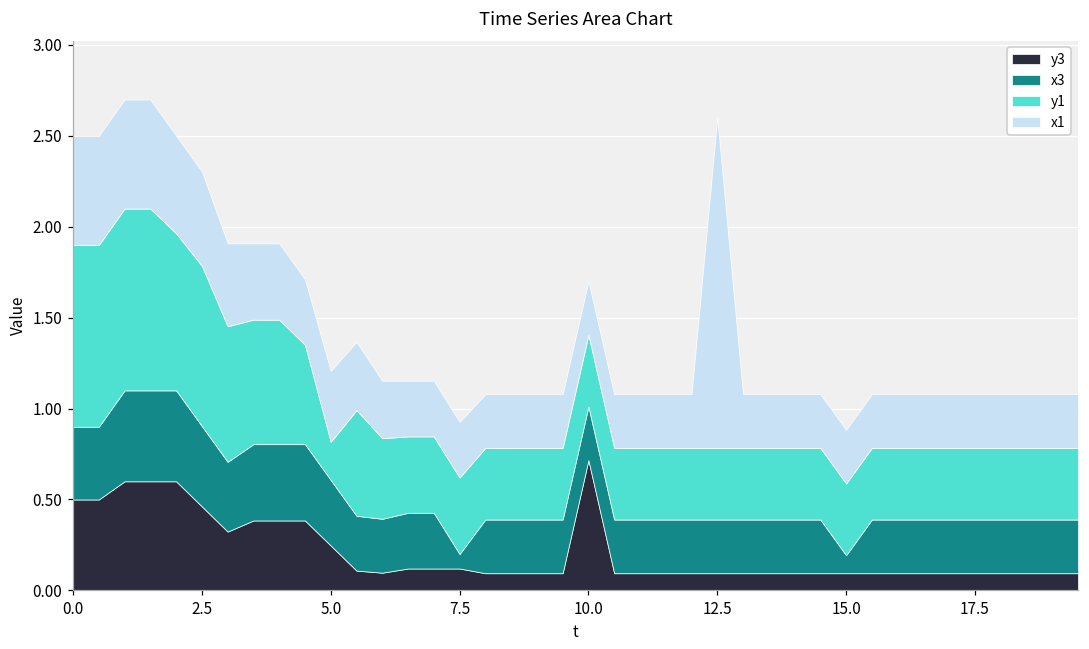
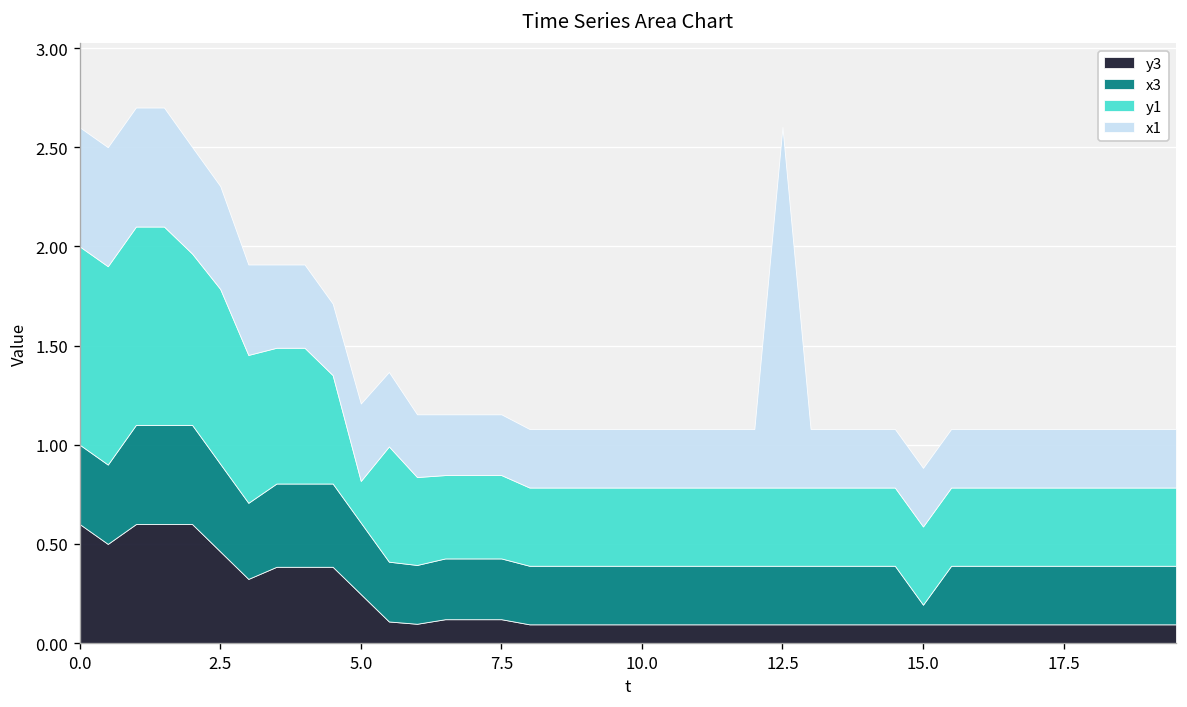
  {
    "y3": {
-     "0.0": 0.5,
+     "0.0": 0.6,
      "2.5": 0.46,
      "5.0": 0.25,
      "7.5": 0.12,
-     "10.0": 0.72,
+     "10.0": 0.09,
      "12.5": 0.09,
      "15.0": 0.09,
      "17.5": 0.09
    },
    "x3": {
      "0.0": 0.40,
      "2.5": 0.44,
      "5.0": 0.36,
-     "7.5": 0.08,
+     "7.5": 0.31,
      "10.0": 0.30,
      "12.5": 0.30,
      "15.0": 0.10,
      "17.5": 0.30
    },
    "y1": {
      "0.0": 1.00,
      "2.5": 0.88,
      "5.0": 0.21,
      "7.5": 0.42,
      "10.0": 0.39,
      "12.5": 0.39,
      "15.0": 0.39,
      "17.5": 0.39
    },
    "x1": {
      "0.0": 0.60,
      "2.5": 0.52,
      "5.0": 0.39,
      "7.5": 0.31,
      "10.0": 0.30,
      "12.5": 1.82,
      "15.0": 0.30,
      "17.5": 0.30
    }
  }
